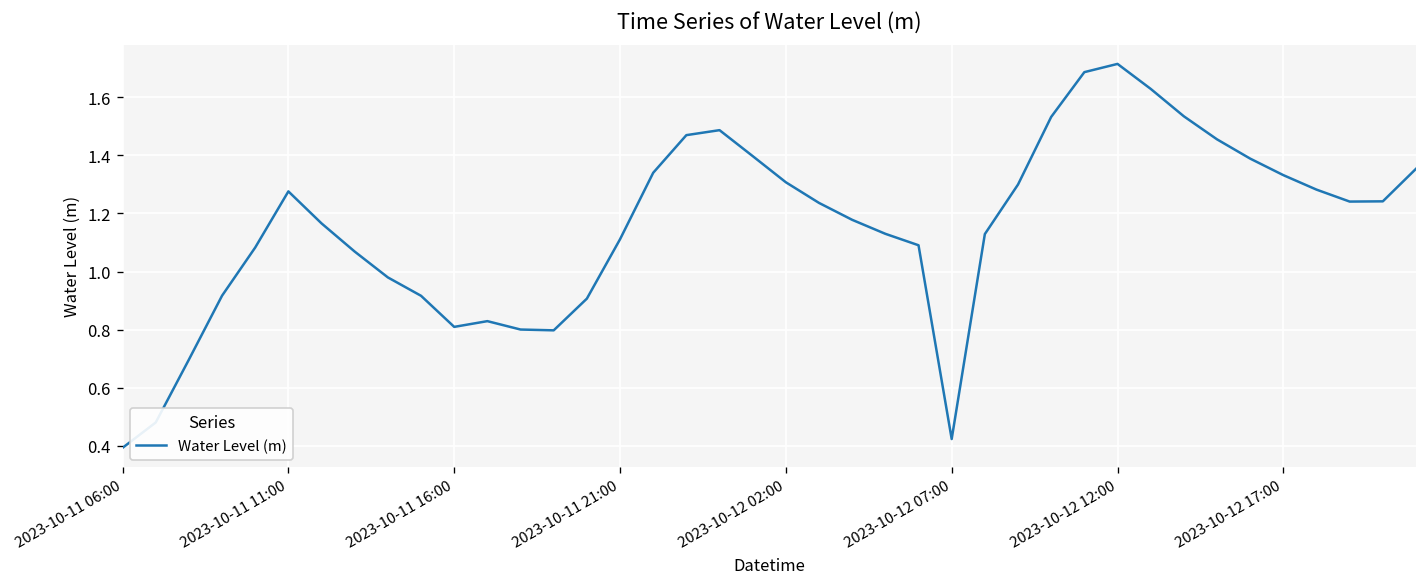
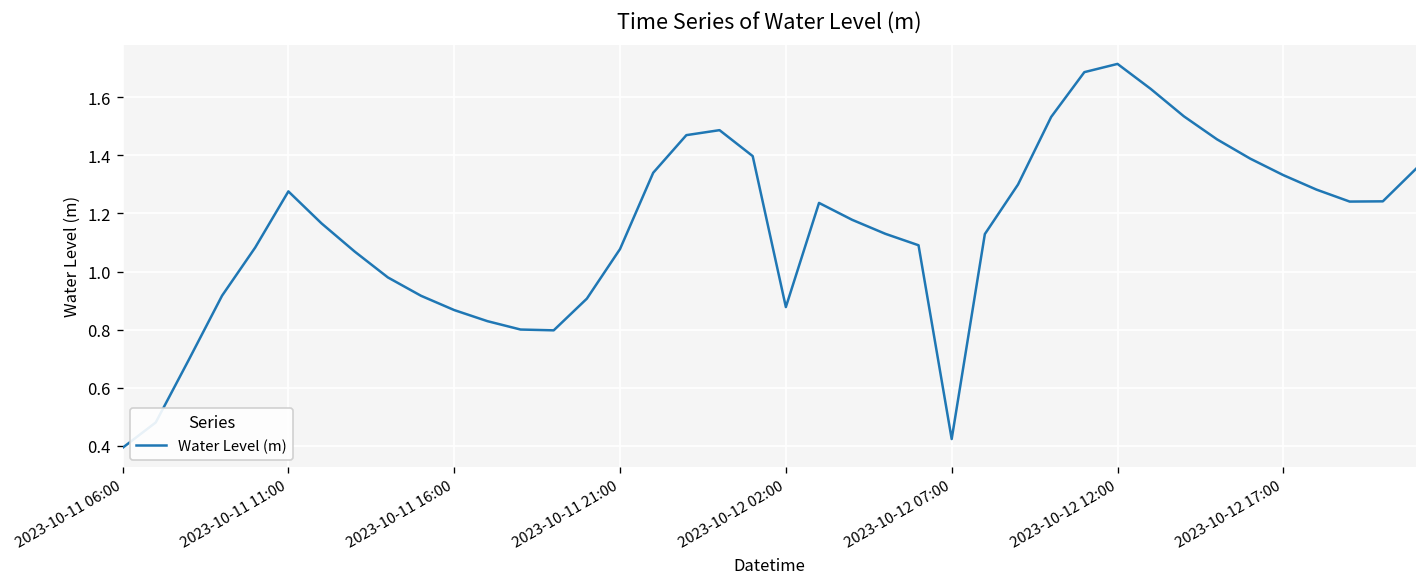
  {
    "2023-10-11 06:00": 0.39,
    "2023-10-11 11:00": 1.28,
-   "2023-10-11 16:00": 0.81,
-   "2023-10-11 21:00": 1.11,
-   "2023-10-12 02:00": 1.31,
+   "2023-10-11 16:00": 0.87,
+   "2023-10-11 21:00": 1.08,
+   "2023-10-12 02:00": 0.88,
    "2023-10-12 07:00": 0.42,
    "2023-10-12 12:00": 1.71,
    "2023-10-12 17:00": 1.33
  }
